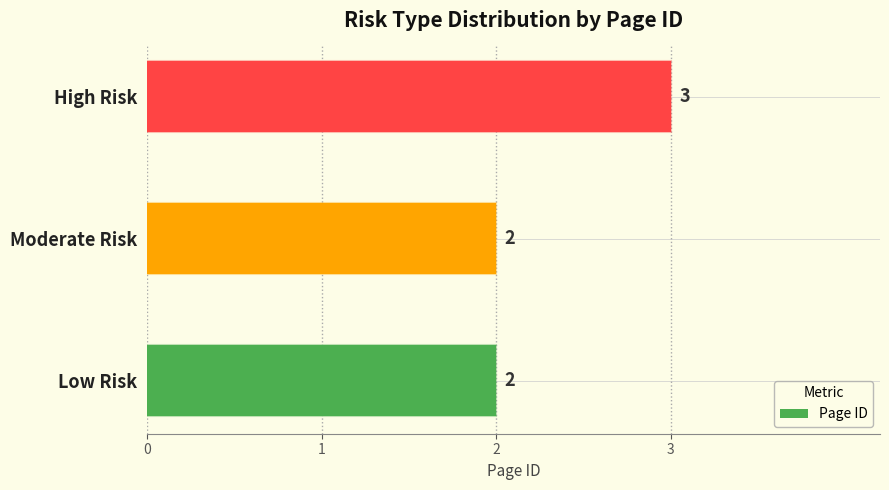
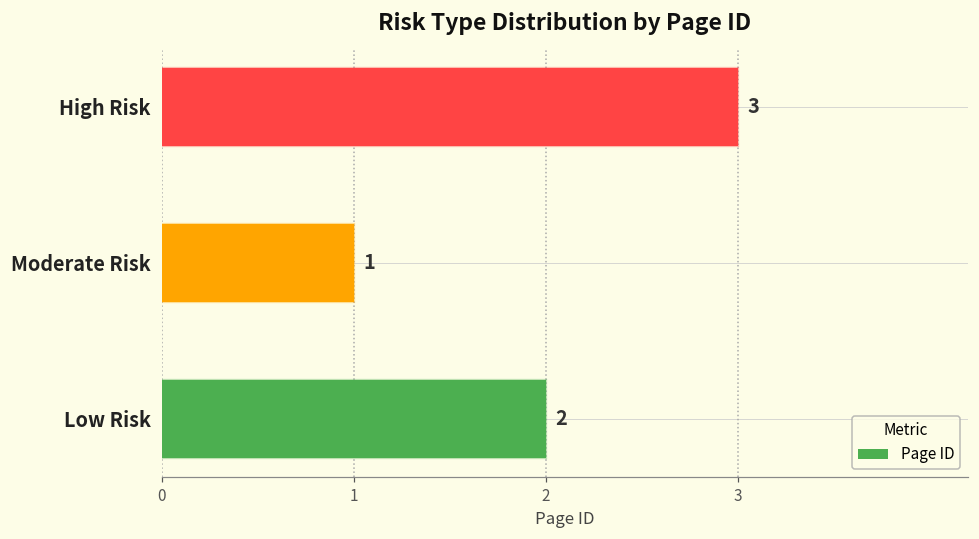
  {
    "Page ID": {
      "High Risk": 3,
-     "Moderate Risk": 2,
+     "Moderate Risk": 1,
      "Low Risk": 2
    }
  }
